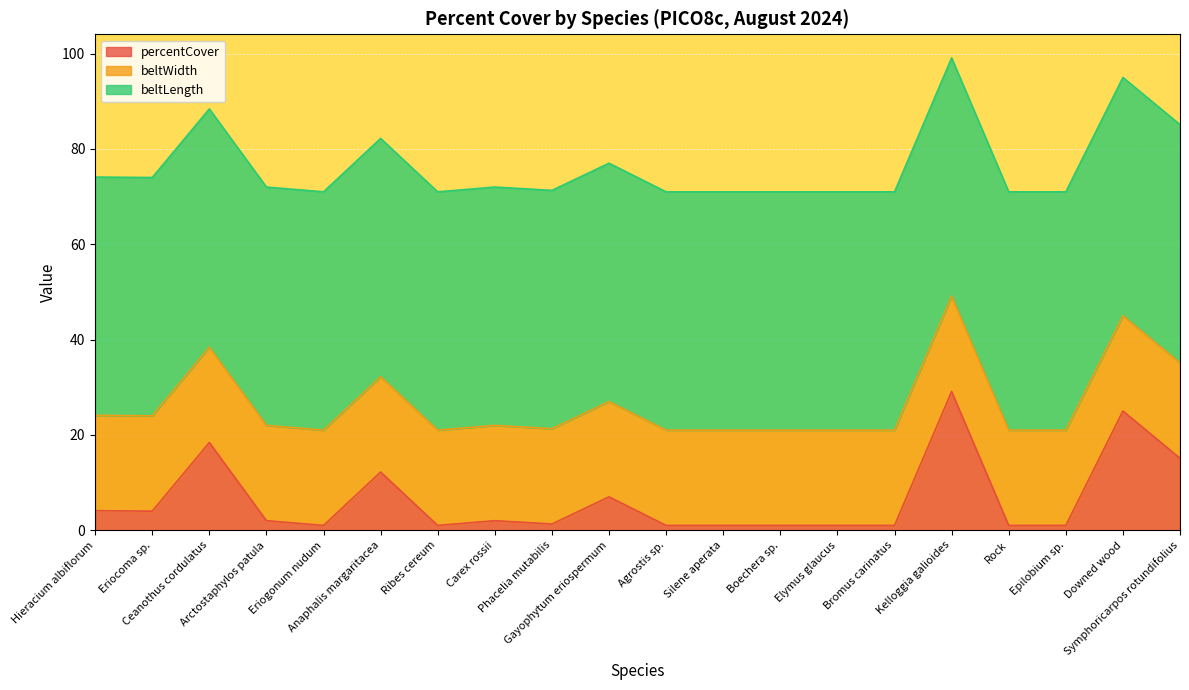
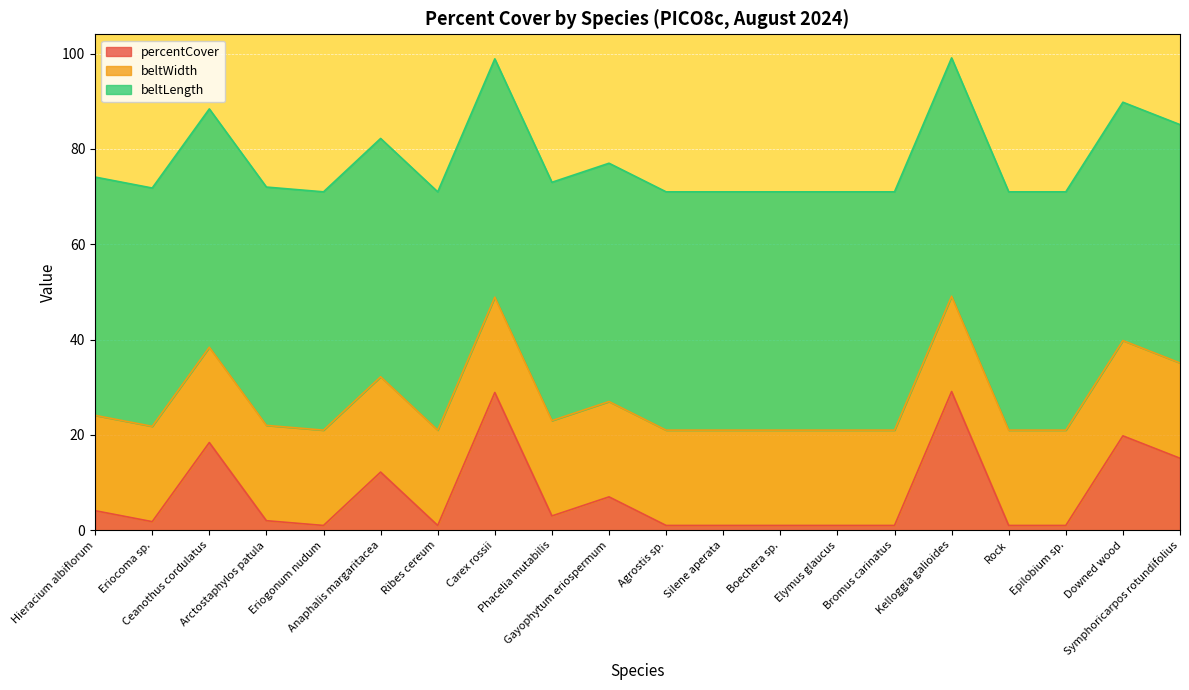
  {
    "percentCover": {
      "Hieracium albiflorum": 4,
-     "Eriocoma sp.": 4,
+     "Eriocoma sp.": 2,
      "Ceanothus cordulatus": 18,
      "Arctostaphylos patula": 2,
      "Eriogonum nudum": 1,
      "Anaphalis margaritacea": 12,
      "Ribes cereum": 1,
-     "Carex rossii": 2,
-     "Phacelia mutabilis": 1,
+     "Carex rossii": 29,
+     "Phacelia mutabilis": 3,
      "Gayophytum eriospermum": 7,
      "Agrostis sp.": 1,
      "Silene aperata": 1,
      "Boechera sp.": 1,
      "Elymus glaucus": 1,
      "Bromus carinatus": 1,
      "Kelloggia galioides": 29,
      "Rock": 1,
      "Epilobium sp.": 1,
-     "Downed wood": 25,
+     "Downed wood": 20,
      "Symphoricarpos rotundifolius": 15
    },
    "beltWidth": {
      "Hieracium albiflorum": 20,
      "Eriocoma sp.": 20,
      "Ceanothus cordulatus": 20,
      "Arctostaphylos patula": 20,
      "Eriogonum nudum": 20,
      "Anaphalis margaritacea": 20,
      "Ribes cereum": 20,
      "Carex rossii": 20,
      "Phacelia mutabilis": 20,
      "Gayophytum eriospermum": 20,
      "Agrostis sp.": 20,
      "Silene aperata": 20,
      "Boechera sp.": 20,
      "Elymus glaucus": 20,
      "Bromus carinatus": 20,
      "Kelloggia galioides": 20,
      "Rock": 20,
      "Epilobium sp.": 20,
      "Downed wood": 20,
      "Symphoricarpos rotundifolius": 20
    },
    "beltLength": {
      "Hieracium albiflorum": 50,
      "Eriocoma sp.": 50,
      "Ceanothus cordulatus": 50,
      "Arctostaphylos patula": 50,
      "Eriogonum nudum": 50,
      "Anaphalis margaritacea": 50,
      "Ribes cereum": 50,
      "Carex rossii": 50,
      "Phacelia mutabilis": 50,
      "Gayophytum eriospermum": 50,
      "Agrostis sp.": 50,
      "Silene aperata": 50,
      "Boechera sp.": 50,
      "Elymus glaucus": 50,
      "Bromus carinatus": 50,
      "Kelloggia galioides": 50,
      "Rock": 50,
      "Epilobium sp.": 50,
      "Downed wood": 50,
      "Symphoricarpos rotundifolius": 50
    }
  }
